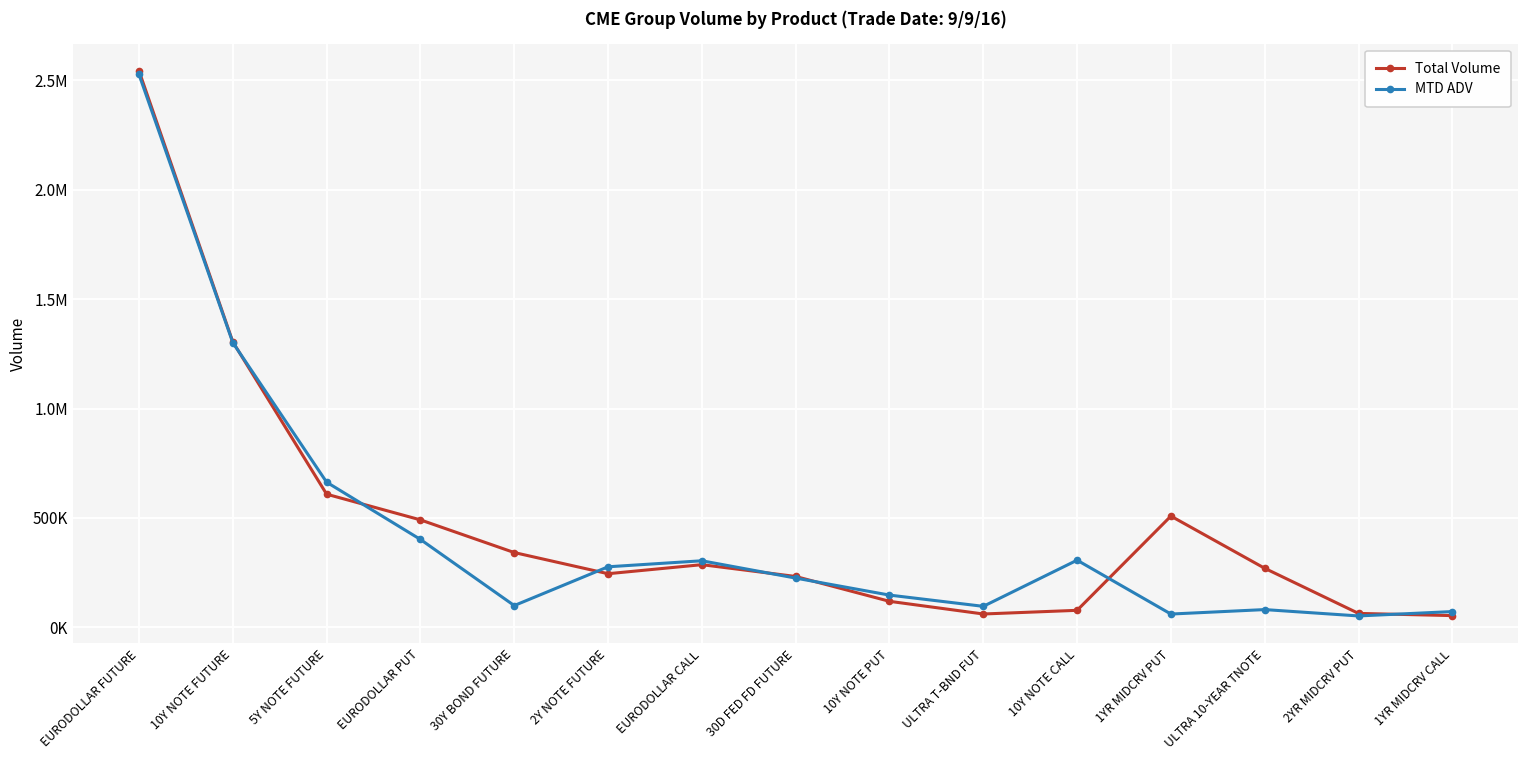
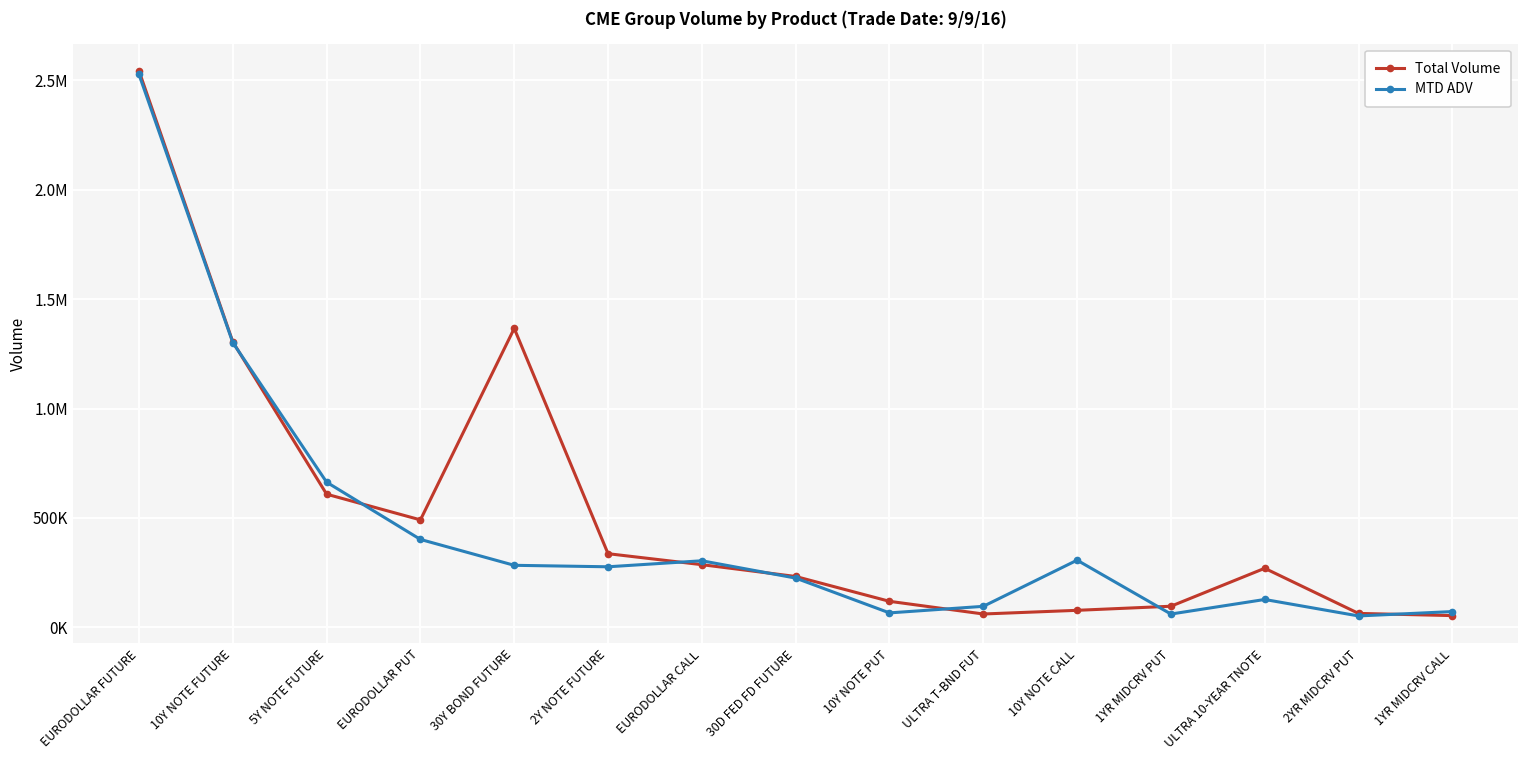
  {
    "Total Volume": {
      "EURODOLLAR FUTURE": 2540000,
      "5Y NOTE FUTURE": 610000,
      "EURODOLLAR PUT": 490000,
-     "30Y BOND FUTURE": 340000,
-     "2Y NOTE FUTURE": 240000,
+     "30Y BOND FUTURE": 1370000,
+     "2Y NOTE FUTURE": 340000,
      "EURODOLLAR CALL": 290000,
      "10Y NOTE PUT": 120000,
      "ULTRA T-BND FUT": 60000,
      "10Y NOTE CALL": 80000,
-     "1YR MIDCRV PUT": 510000,
+     "1YR MIDCRV PUT": 100000,
      "ULTRA 10-YEAR TNOTE": 270000,
      "1YR MIDCRV CALL": 50000
    },
    "MTD ADV": {
      "EURODOLLAR FUTURE": 2530000,
      "5Y NOTE FUTURE": 660000,
      "EURODOLLAR PUT": 400000,
-     "30Y BOND FUTURE": 100000,
+     "30Y BOND FUTURE": 280000,
      "2Y NOTE FUTURE": 280000,
      "EURODOLLAR CALL": 300000,
-     "10Y NOTE PUT": 150000,
+     "10Y NOTE PUT": 70000,
      "ULTRA T-BND FUT": 100000,
      "10Y NOTE CALL": 310000,
      "1YR MIDCRV PUT": 60000,
-     "ULTRA 10-YEAR TNOTE": 80000,
+     "ULTRA 10-YEAR TNOTE": 130000,
      "1YR MIDCRV CALL": 70000
    }
  }
